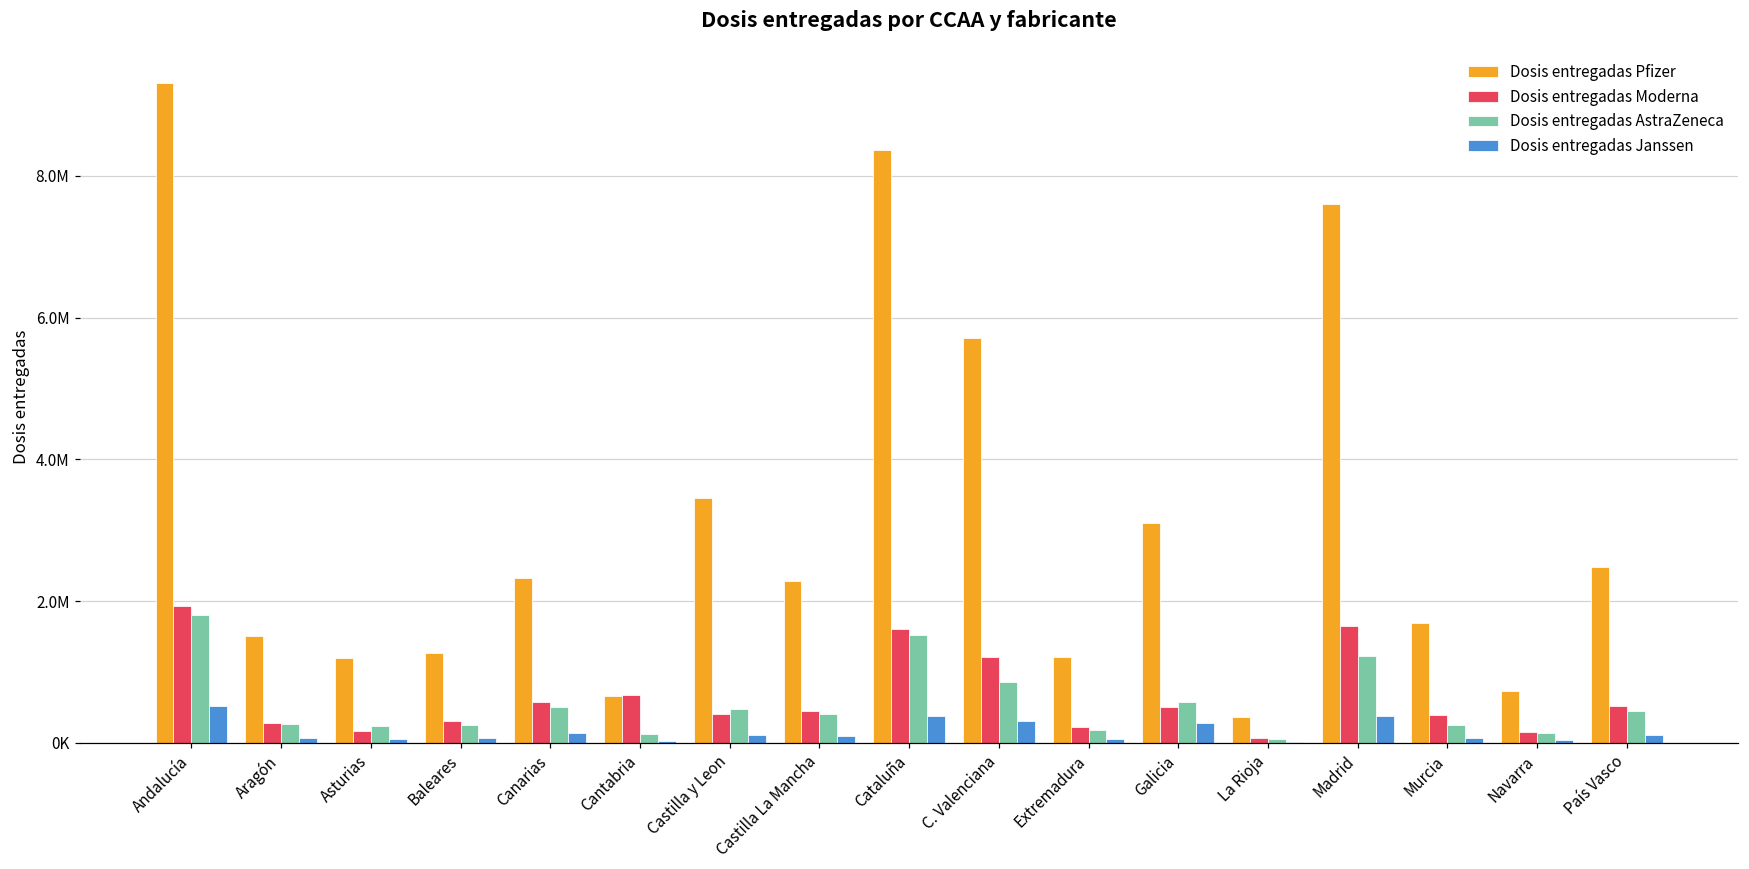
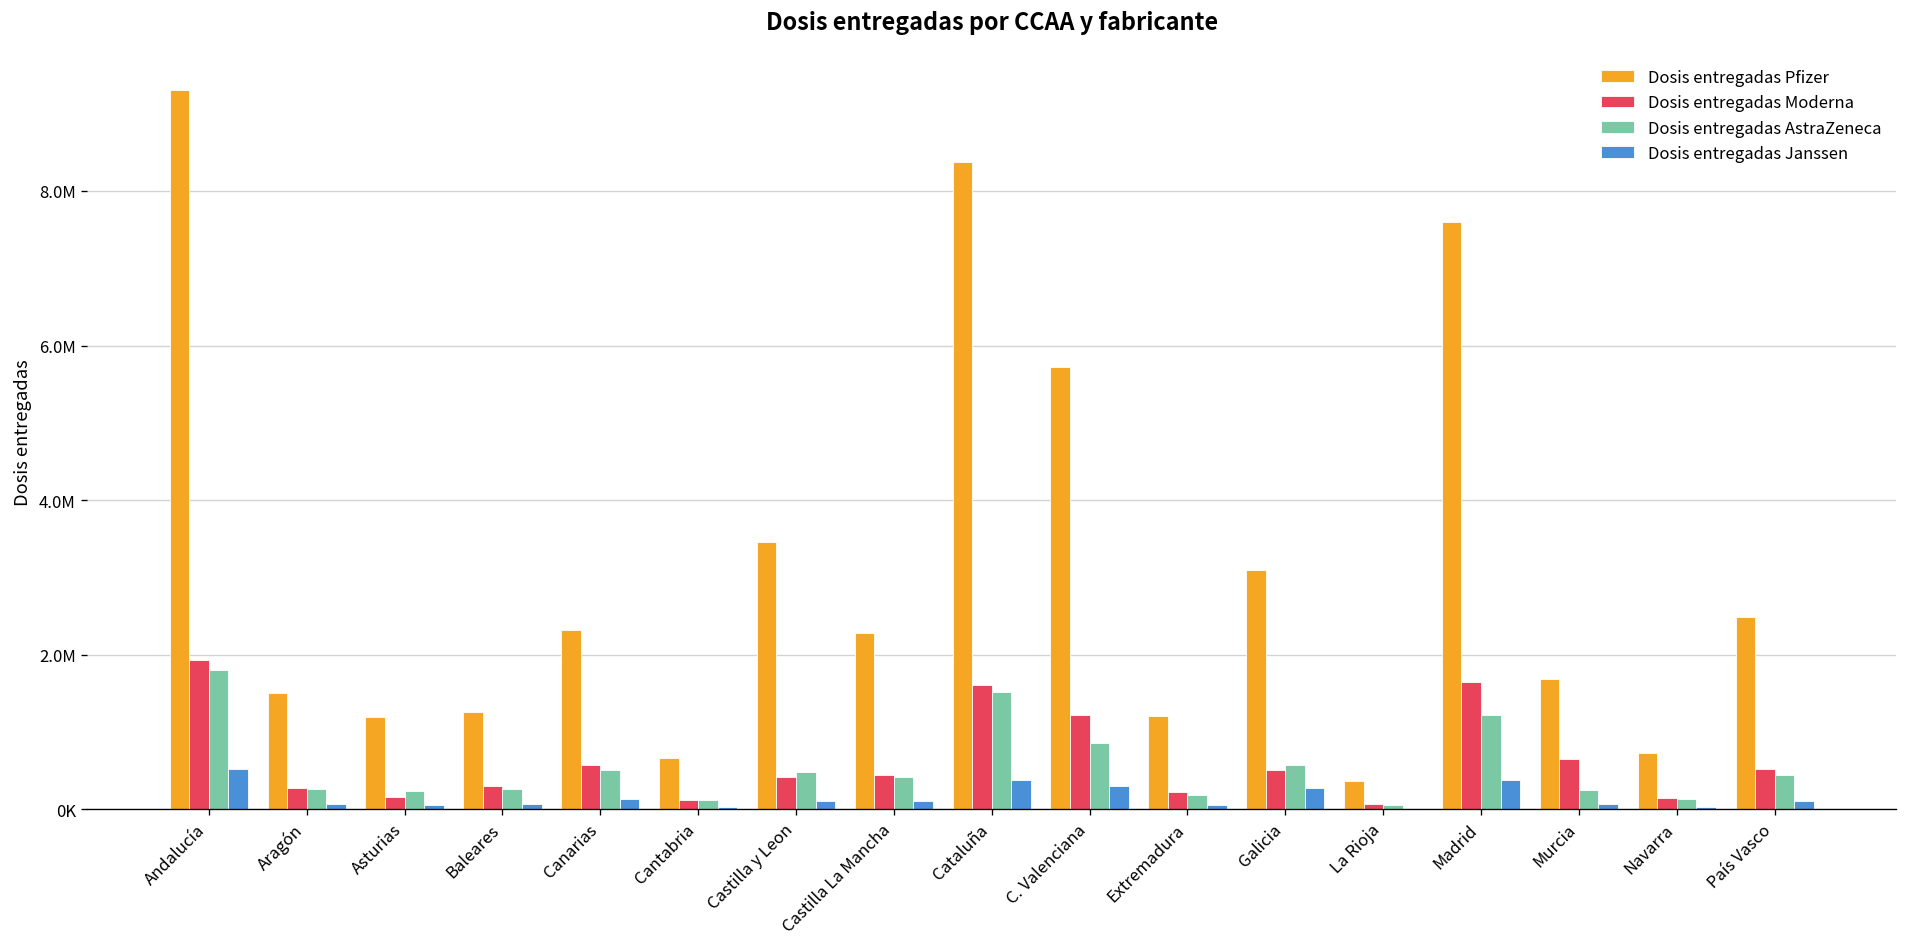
  {
    "Dosis entregadas Pfizer": {
      "Andalucía": 9300000,
      "Aragón": 1500000,
      "Asturias": 1200000,
      "Baleares": 1300000,
      "Canarias": 2300000,
      "Cantabria": 700000,
      "Castilla y Leon": 3500000,
      "Castilla La Mancha": 2300000,
      "Cataluña": 8400000,
      "C. Valenciana": 5700000,
      "Extremadura": 1200000,
      "Galicia": 3100000,
      "La Rioja": 400000,
      "Madrid": 7600000,
      "Murcia": 1700000,
      "Navarra": 700000,
      "País Vasco": 2500000
    },
    "Dosis entregadas Moderna": {
      "Andalucía": 1900000,
      "Aragón": 300000,
      "Asturias": 200000,
      "Baleares": 300000,
      "Canarias": 600000,
-     "Cantabria": 700000,
+     "Cantabria": 100000,
      "Castilla y Leon": 400000,
      "Castilla La Mancha": 400000,
      "Cataluña": 1600000,
      "C. Valenciana": 1200000,
      "Extremadura": 200000,
      "Galicia": 500000,
      "La Rioja": 100000,
      "Madrid": 1600000,
-     "Murcia": 400000,
+     "Murcia": 600000,
      "Navarra": 200000,
      "País Vasco": 500000
    },
    "Dosis entregadas AstraZeneca": {
      "Andalucía": 1800000,
      "Aragón": 300000,
      "Asturias": 200000,
      "Baleares": 300000,
      "Canarias": 500000,
      "Cantabria": 100000,
      "Castilla y Leon": 500000,
      "Castilla La Mancha": 400000,
      "Cataluña": 1500000,
      "C. Valenciana": 900000,
      "Extremadura": 200000,
      "Galicia": 600000,
      "La Rioja": 100000,
      "Madrid": 1200000,
      "Murcia": 300000,
      "Navarra": 100000,
      "País Vasco": 400000
    },
    "Dosis entregadas Janssen": {
      "Andalucía": 500000,
      "Aragón": 100000,
      "Asturias": 0,
      "Baleares": 100000,
      "Canarias": 100000,
      "Castilla y Leon": 100000,
      "Castilla La Mancha": 100000,
      "Cataluña": 400000,
      "C. Valenciana": 300000,
      "Extremadura": 100000,
      "Galicia": 300000,
      "Madrid": 400000,
      "Murcia": 100000,
      "País Vasco": 100000
    }
  }
